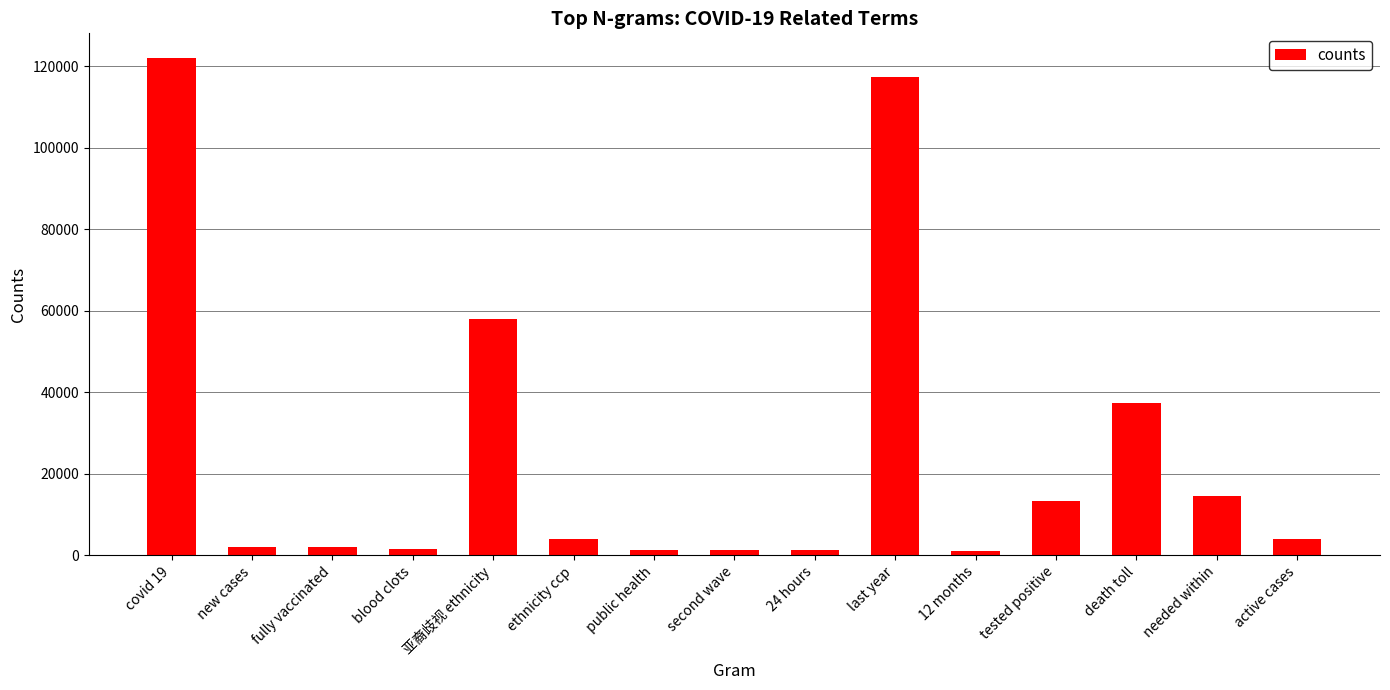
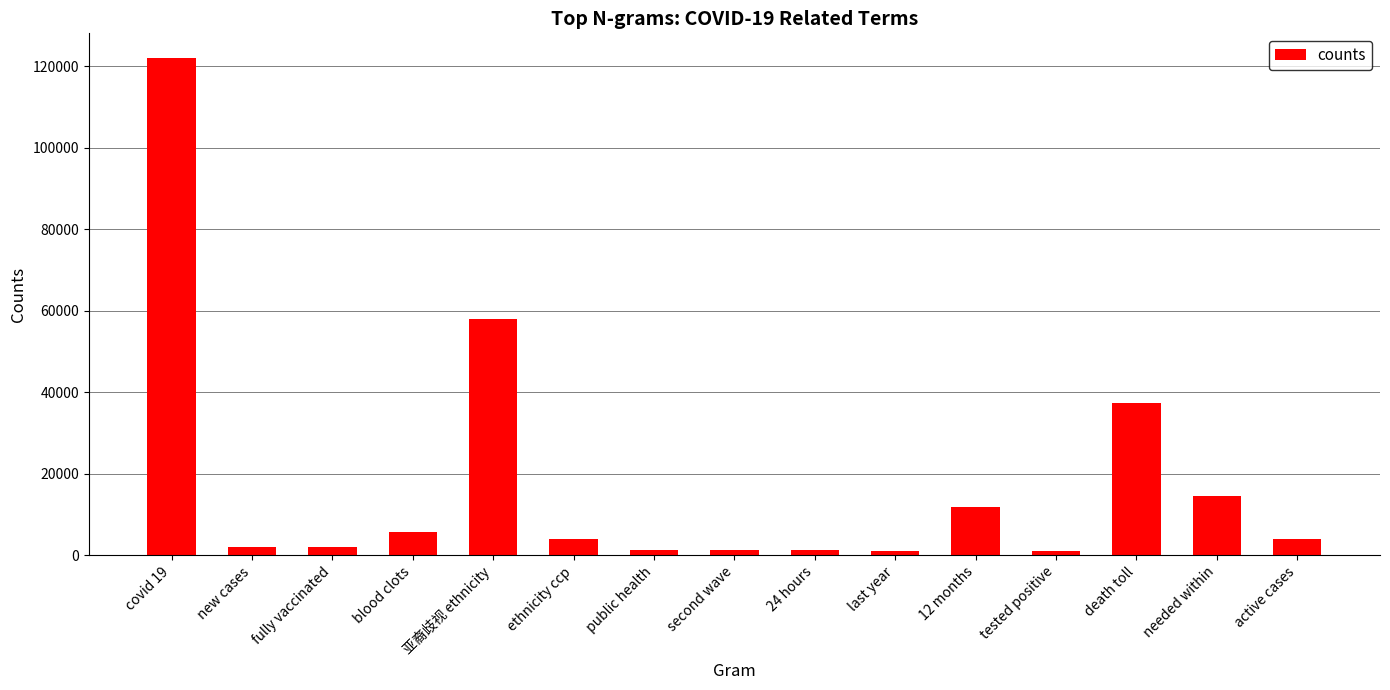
  {
    "covid 19": 122000,
    "new cases": 2000,
    "fully vaccinated": 2000,
-   "blood clots": 2000,
+   "blood clots": 6000,
    "亚裔歧视 ethnicity": 58000,
    "ethnicity ccp": 4000,
    "public health": 1000,
    "second wave": 1000,
    "24 hours": 1000,
-   "last year": 117000,
-   "12 months": 1000,
-   "tested positive": 13000,
+   "last year": 1000,
+   "12 months": 12000,
+   "tested positive": 1000,
    "death toll": 37000,
    "needed within": 14000,
    "active cases": 4000
  }
